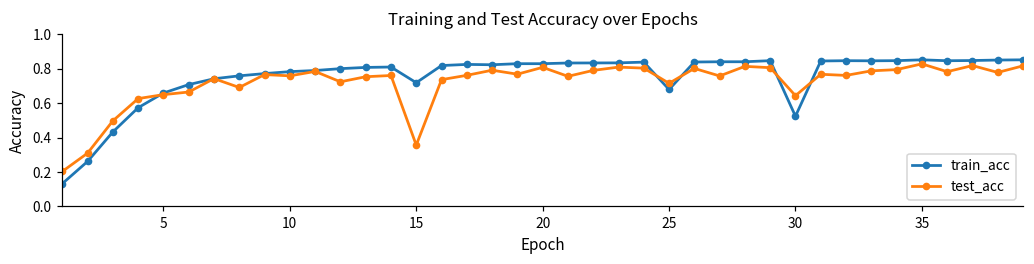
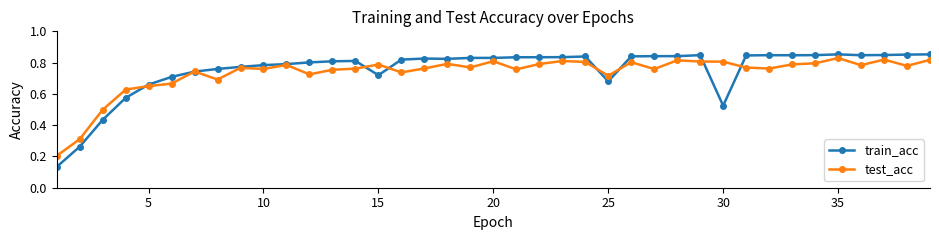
  {
    "train_acc": {
      "10": 0.78,
      "15": 0.72,
      "20": 0.83,
      "25": 0.68,
      "30": 0.52,
      "35": 0.85
    },
    "test_acc": {
      "10": 0.76,
-     "15": 0.36,
+     "15": 0.79,
      "20": 0.81,
      "25": 0.72,
-     "30": 0.64,
+     "30": 0.81,
      "35": 0.83
    }
  }
